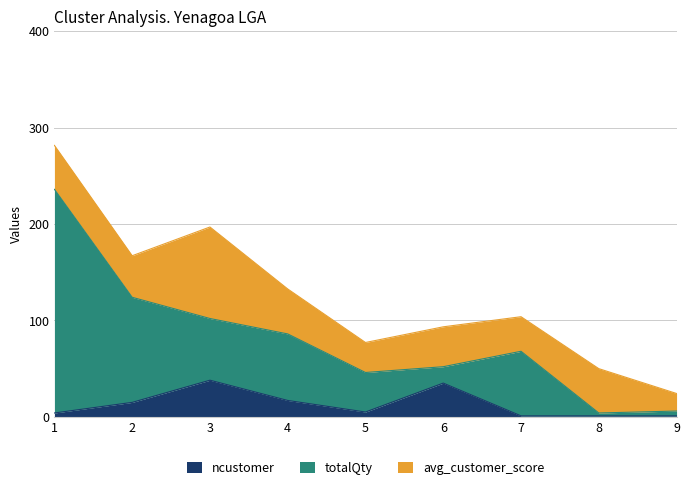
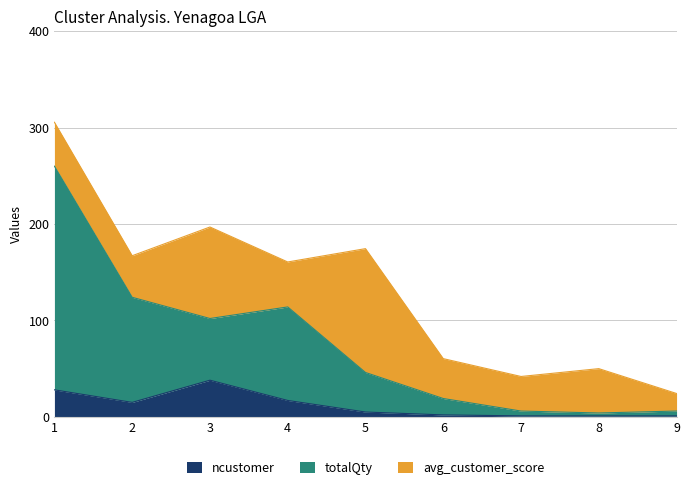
  {
    "ncustomer": {
-     "1": 0,
+     "1": 30,
      "2": 20,
      "3": 40,
      "4": 20,
      "5": 10,
-     "6": 40,
+     "6": 0,
      "7": 0,
      "8": 0,
      "9": 0
    },
    "totalQty": {
      "2": 120,
      "3": 100,
-     "4": 70,
+     "4": 100,
      "5": 50,
-     "7": 70,
+     "7": 10,
      "8": 0,
      "9": 10
    },
    "avg_customer_score": {
      "1": 50,
      "2": 40,
      "3": 90,
      "4": 50,
-     "5": 30,
+     "5": 130,
      "6": 40,
      "7": 40,
      "8": 50,
      "9": 20
    }
  }
